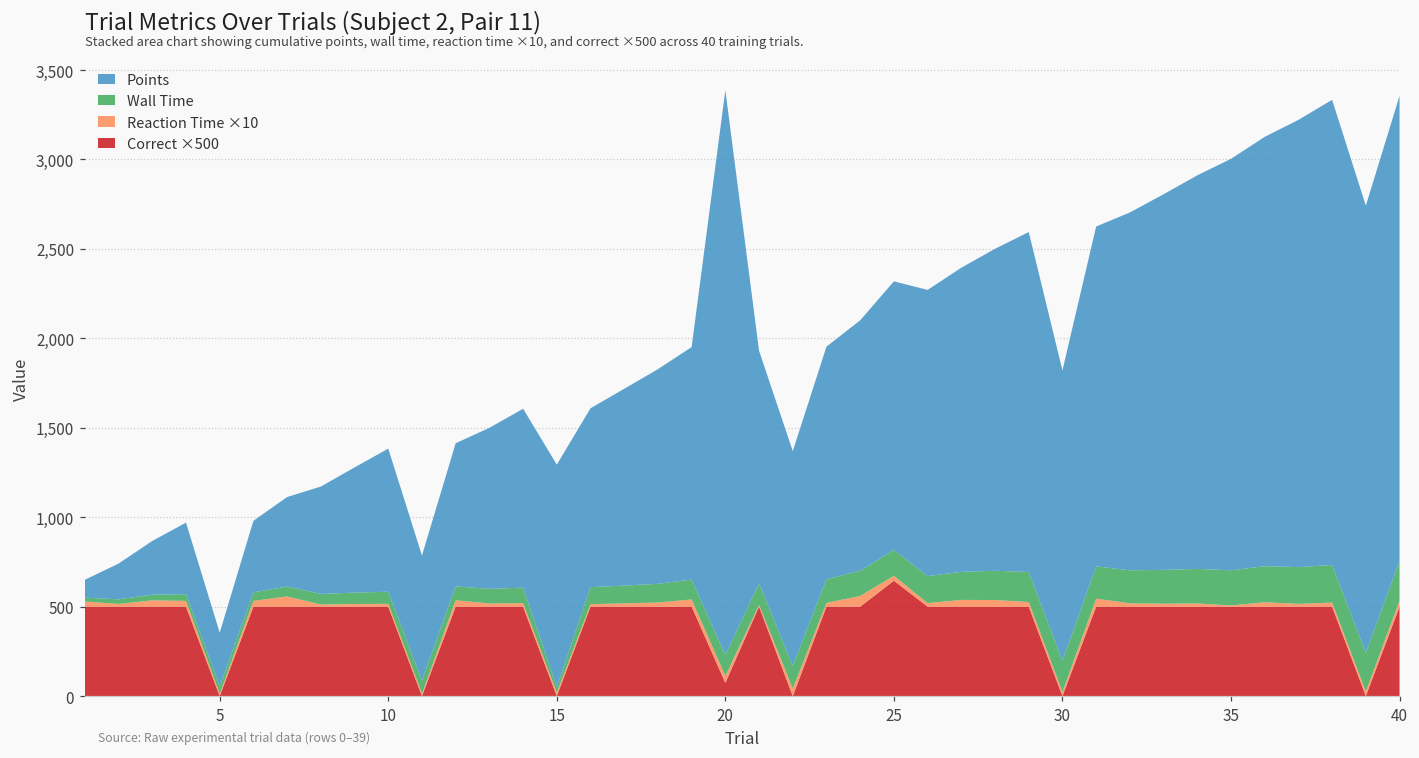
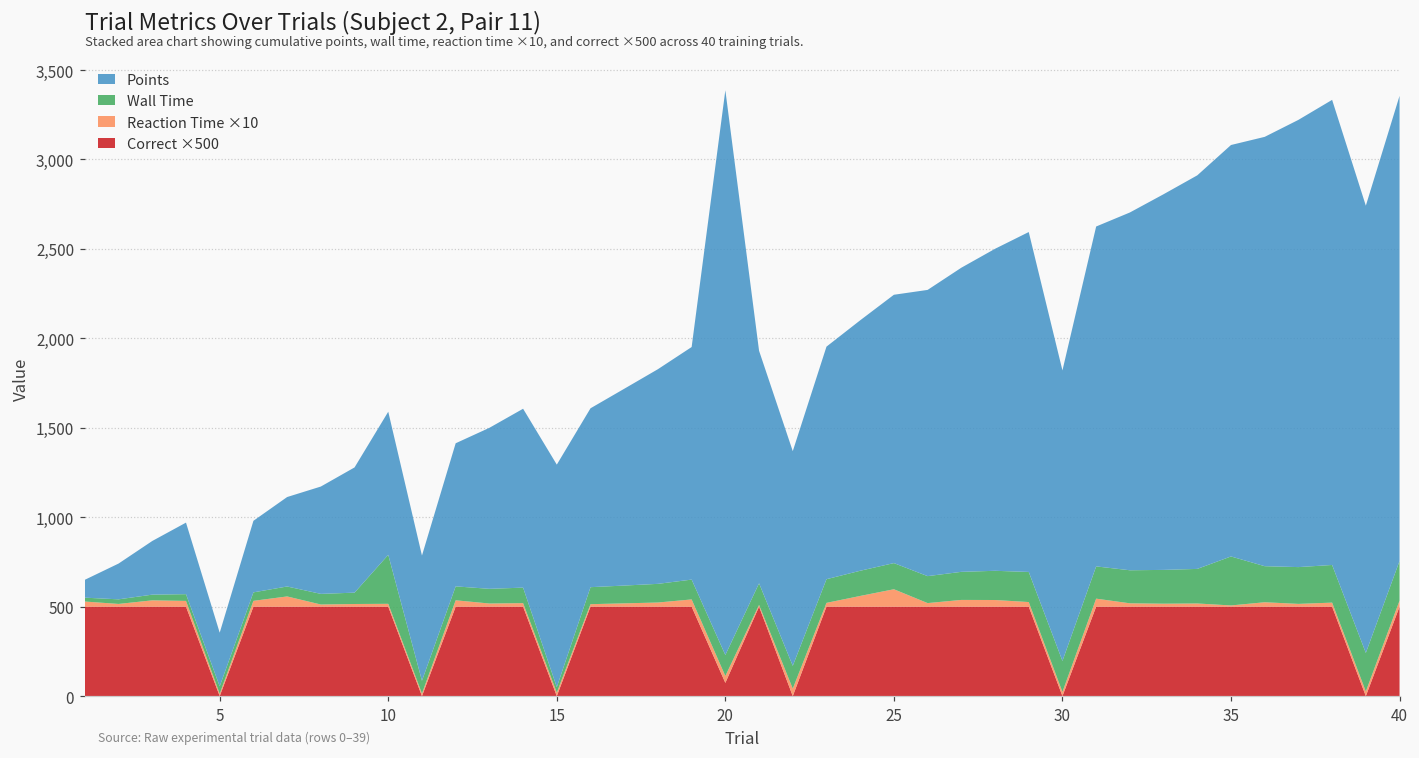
  {
    "Correct ×500": {
      "10": "500",
      "15": "0",
      "20": "70",
-     "25": "650",
+     "25": "500",
      "30": "0",
      "40": "500"
    },
    "Reaction Time ×10": {
      "10": "20",
      "15": "20",
      "20": "40",
-     "25": "30",
+     "25": "100",
      "30": "20",
      "40": "30"
    },
    "Wall Time": {
      "5": "40",
-     "10": "70",
+     "10": "270",
      "15": "30",
      "20": "120",
      "25": "150",
      "30": "170",
-     "35": "200",
+     "35": "270",
      "40": "220"
    },
    "Points": {
      "5": "300",
      "10": "800",
      "15": "1,240",
      "20": "3,160",
      "25": "1,500",
      "30": "1,620",
      "35": "2,300",
      "40": "2,600"
    }
  }
